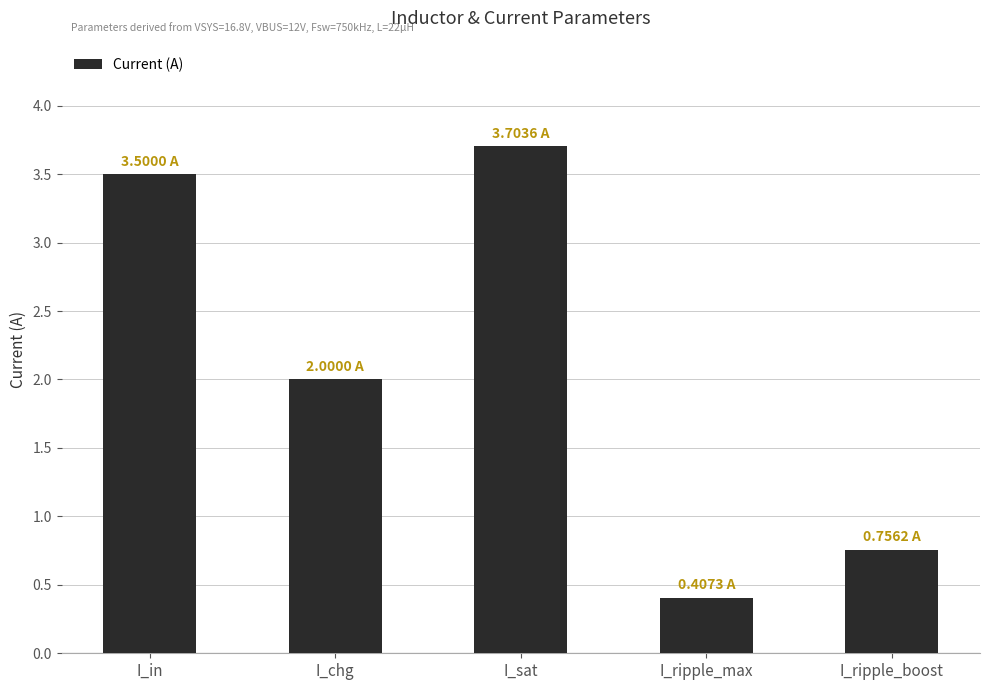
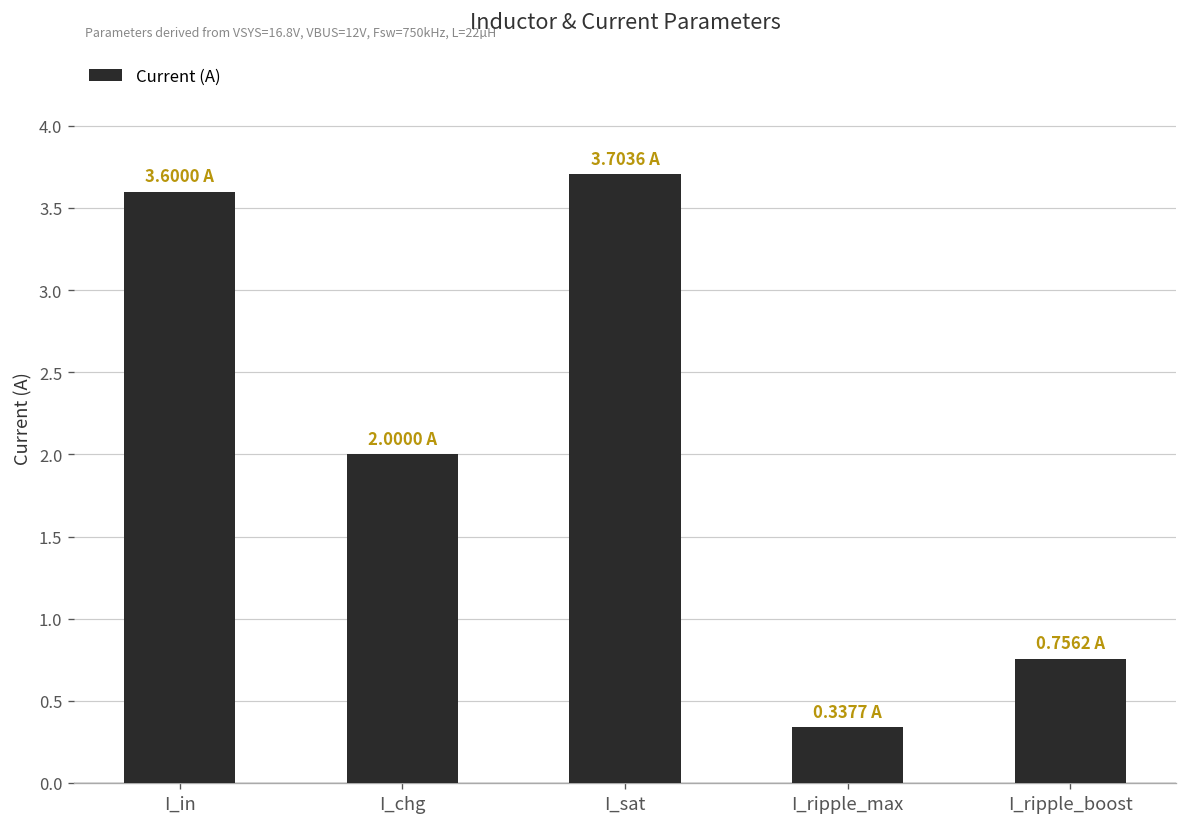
  {
-   "I_in": 3.5000,
+   "I_in": 3.6000,
    "I_chg": 2.0000,
    "I_sat": 3.7036,
-   "I_ripple_max": 0.4073,
+   "I_ripple_max": 0.3377,
    "I_ripple_boost": 0.7562
  }
